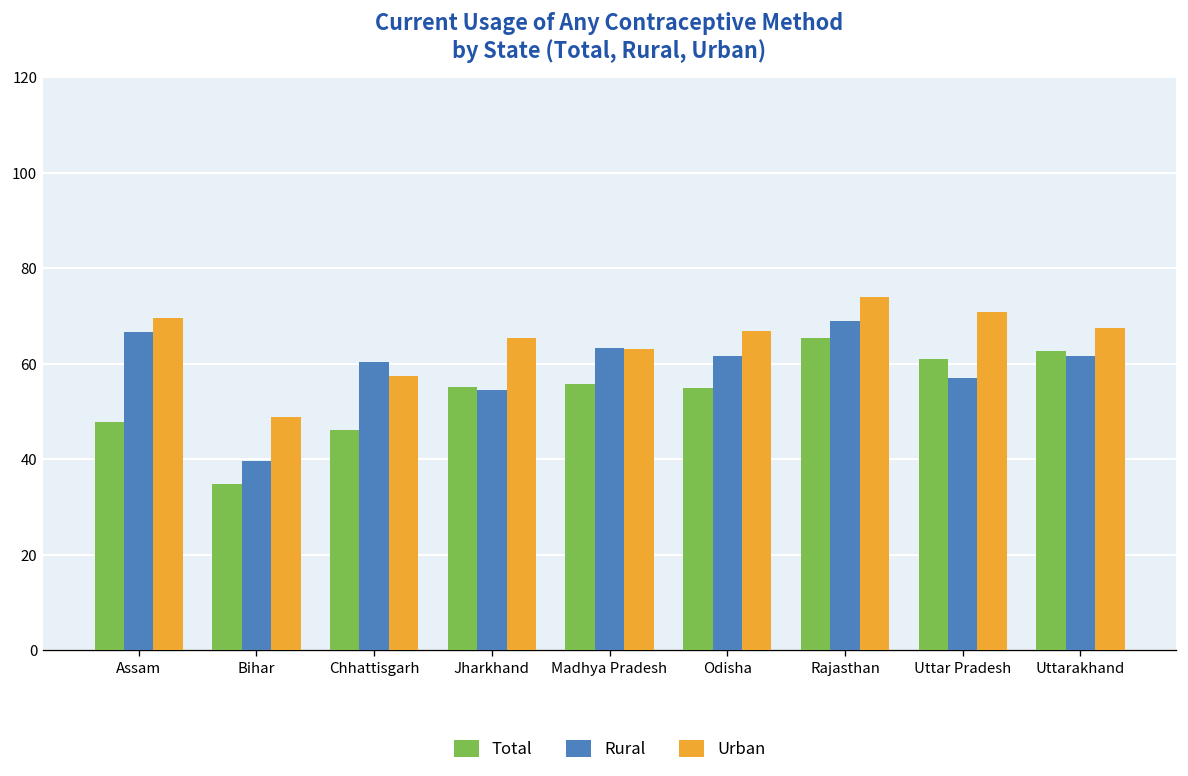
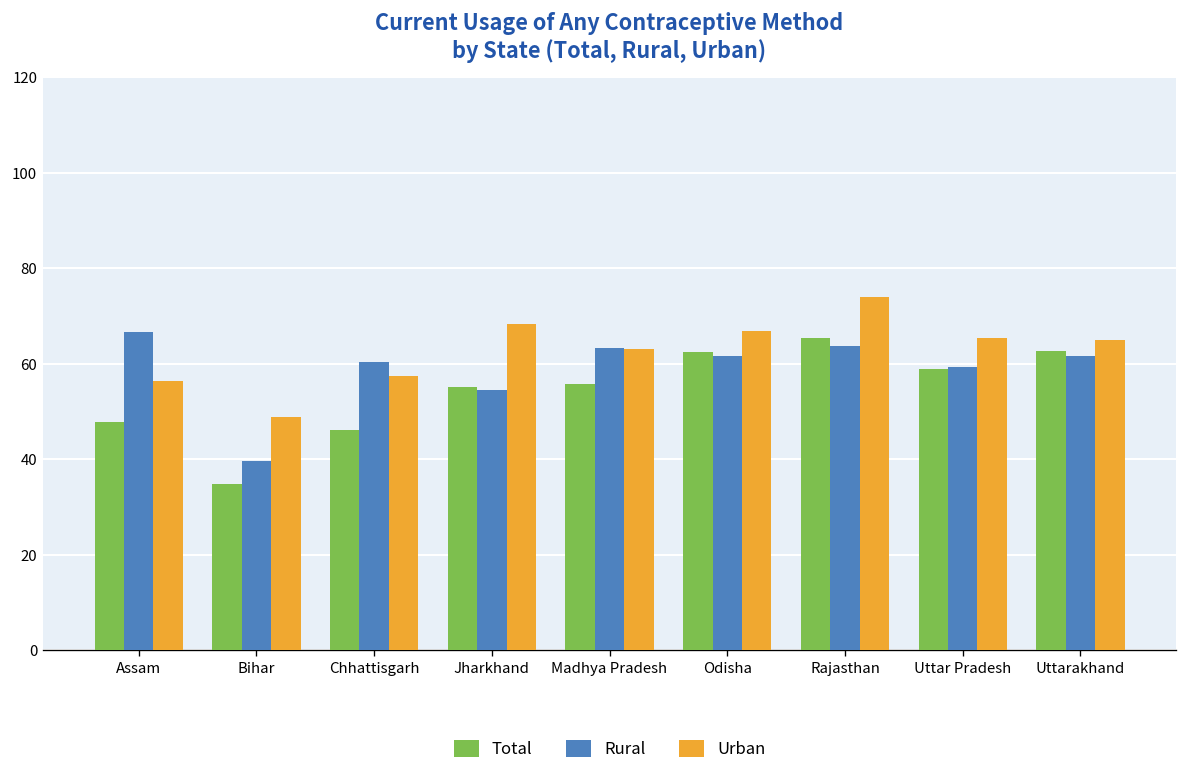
  {
    "Total": {
      "Assam": 48,
      "Bihar": 35,
      "Chhattisgarh": 46,
      "Jharkhand": 55,
      "Madhya Pradesh": 56,
-     "Odisha": 55,
+     "Odisha": 62,
      "Rajasthan": 66,
-     "Uttar Pradesh": 61,
+     "Uttar Pradesh": 59,
      "Uttarakhand": 63
    },
    "Rural": {
      "Assam": 67,
      "Bihar": 40,
      "Chhattisgarh": 60,
      "Jharkhand": 55,
      "Madhya Pradesh": 63,
      "Odisha": 62,
-     "Rajasthan": 69,
-     "Uttar Pradesh": 57,
+     "Rajasthan": 64,
+     "Uttar Pradesh": 59,
      "Uttarakhand": 62
    },
    "Urban": {
-     "Assam": 70,
+     "Assam": 56,
      "Bihar": 49,
      "Chhattisgarh": 58,
-     "Jharkhand": 66,
+     "Jharkhand": 68,
      "Madhya Pradesh": 63,
      "Odisha": 67,
      "Rajasthan": 74,
-     "Uttar Pradesh": 71,
-     "Uttarakhand": 67
+     "Uttar Pradesh": 65,
+     "Uttarakhand": 65
    }
  }
